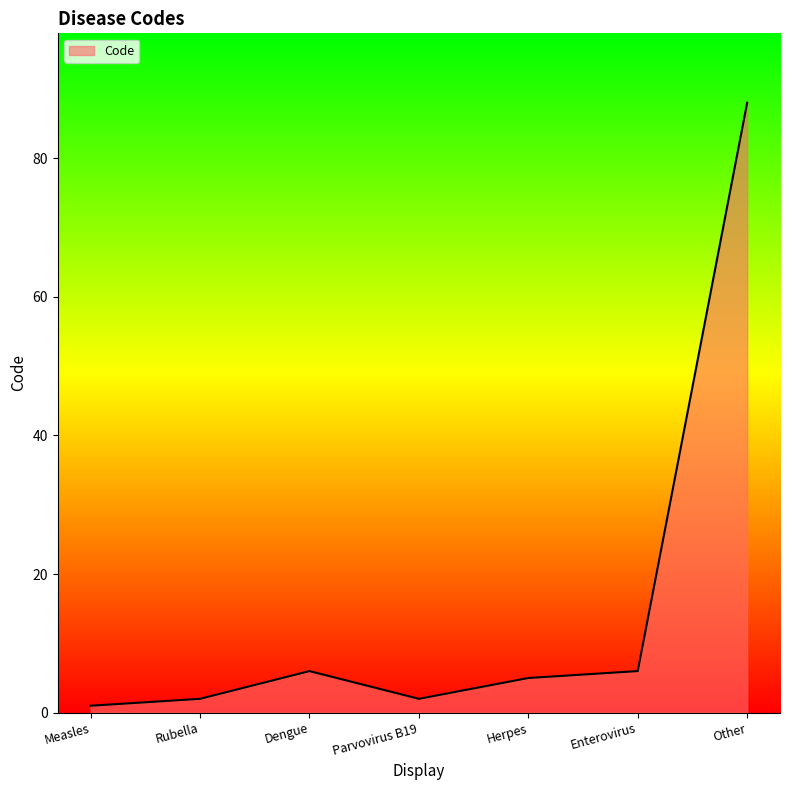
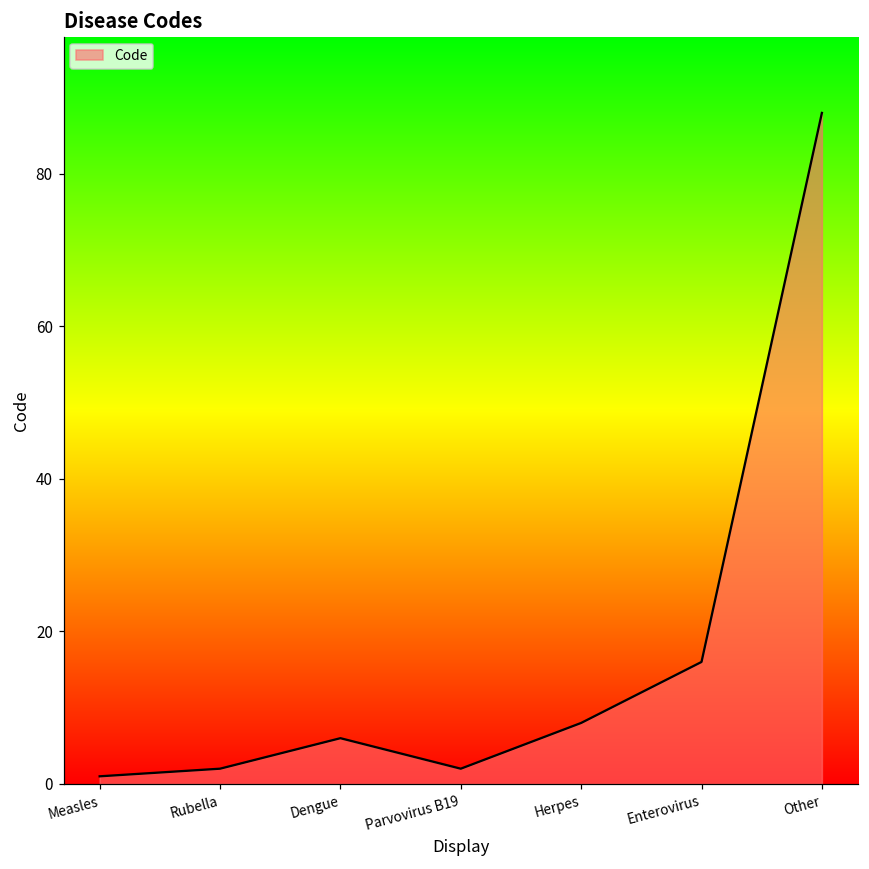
  {
    "Measles": 1,
    "Rubella": 2,
    "Dengue": 6,
    "Parvovirus B19": 2,
-   "Herpes": 5,
-   "Enterovirus": 6,
+   "Herpes": 8,
+   "Enterovirus": 16,
    "Other": 88
  }
